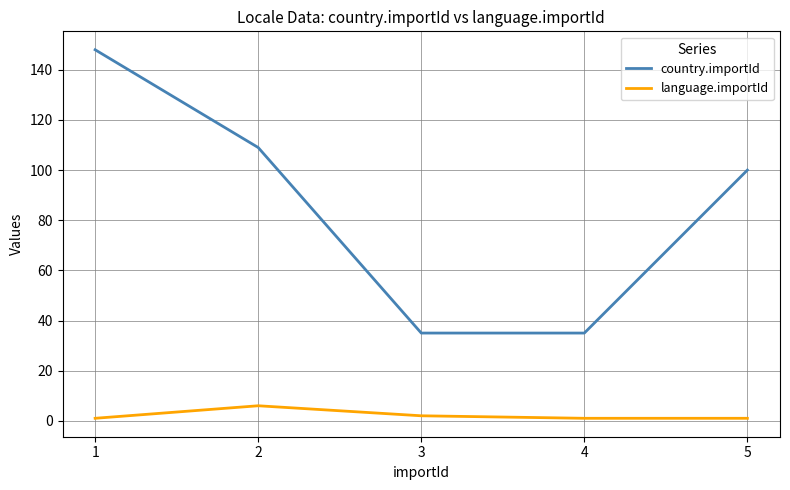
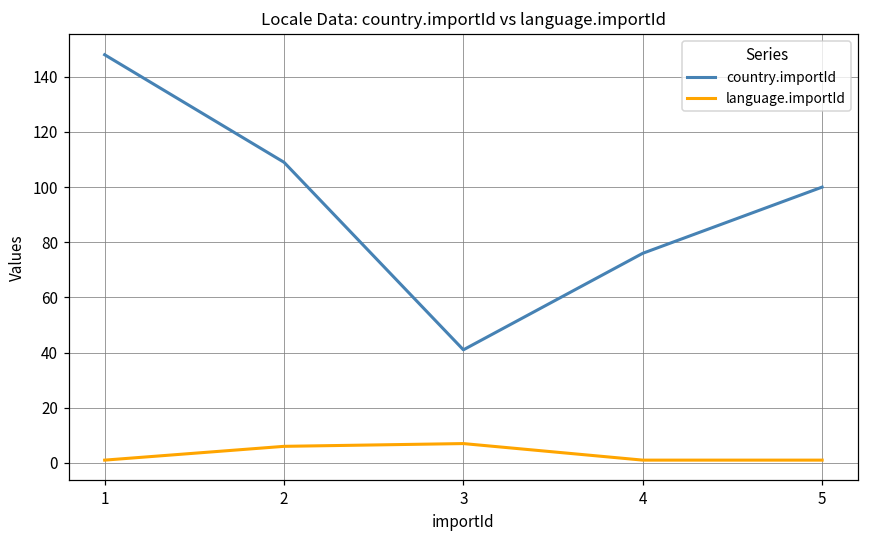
  {
    "country.importId": {
      "1": 148,
      "2": 109,
-     "3": 35,
-     "4": 35,
+     "3": 41,
+     "4": 76,
      "5": 100
    },
    "language.importId": {
      "1": 1,
      "2": 6,
-     "3": 2,
+     "3": 7,
      "4": 1,
      "5": 1
    }
  }
